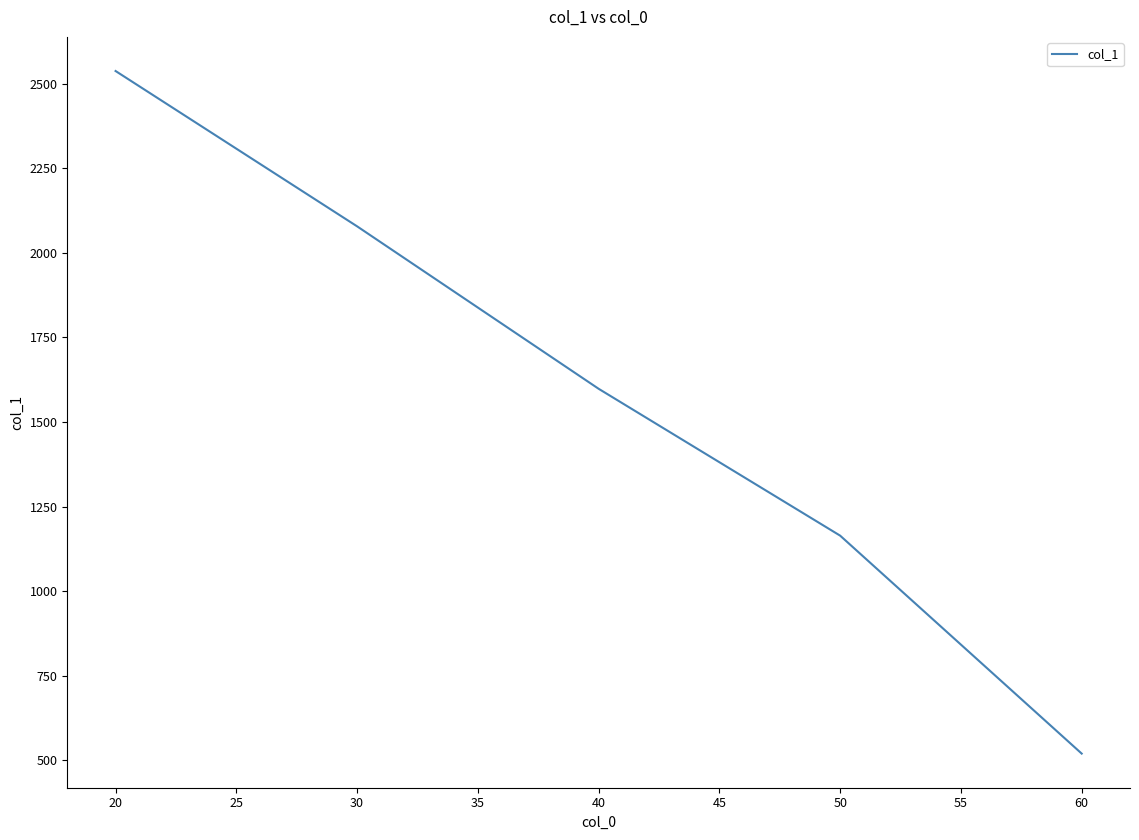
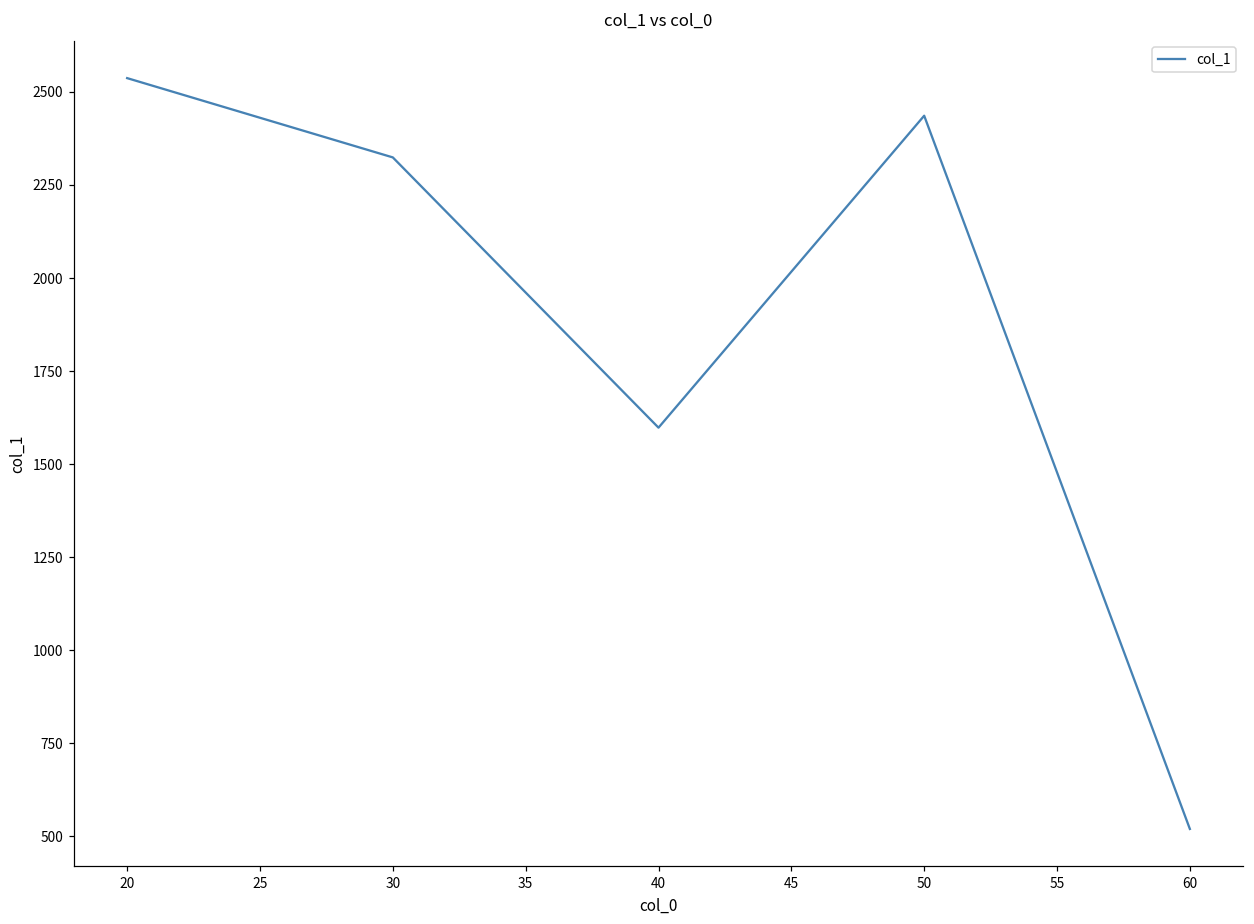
  {
    "20": 2540,
-   "30": 2080,
+   "30": 2320,
    "40": 1600,
-   "50": 1160,
+   "50": 2440,
    "60": 520
  }
